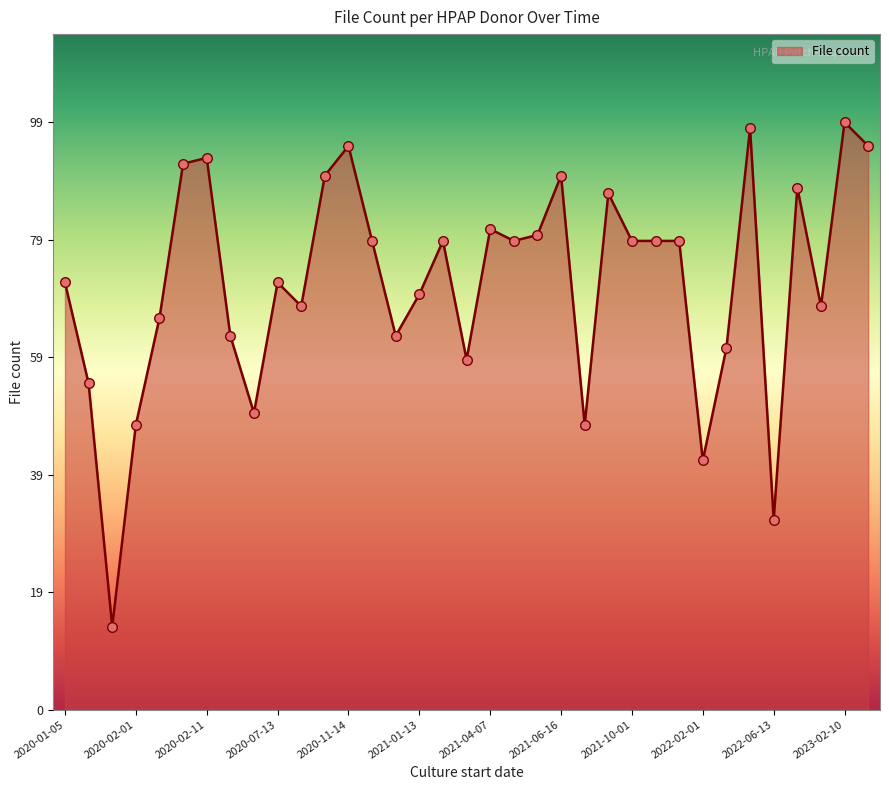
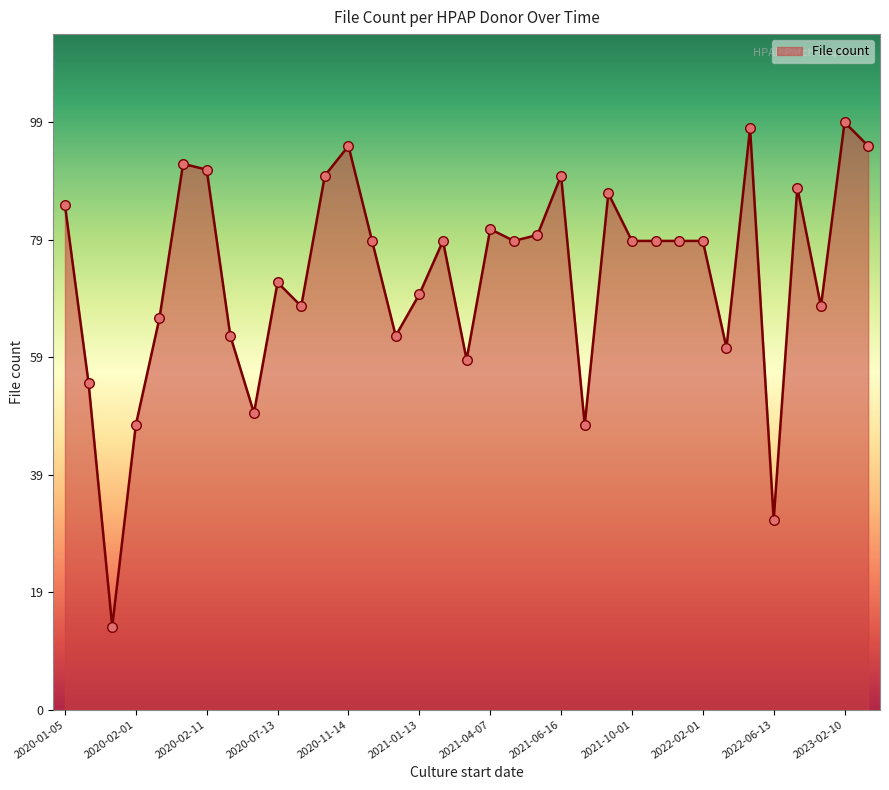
  {
-   "2020-01-05": 72,
+   "2020-01-05": 85,
    "2020-02-01": 48,
-   "2020-02-11": 93,
+   "2020-02-11": 91,
    "2020-07-13": 72,
    "2020-11-14": 95,
    "2021-01-13": 70,
    "2021-04-07": 81,
    "2021-06-16": 90,
    "2021-10-01": 79,
-   "2022-02-01": 42,
+   "2022-02-01": 79,
    "2022-06-13": 32,
    "2023-02-10": 99
  }
